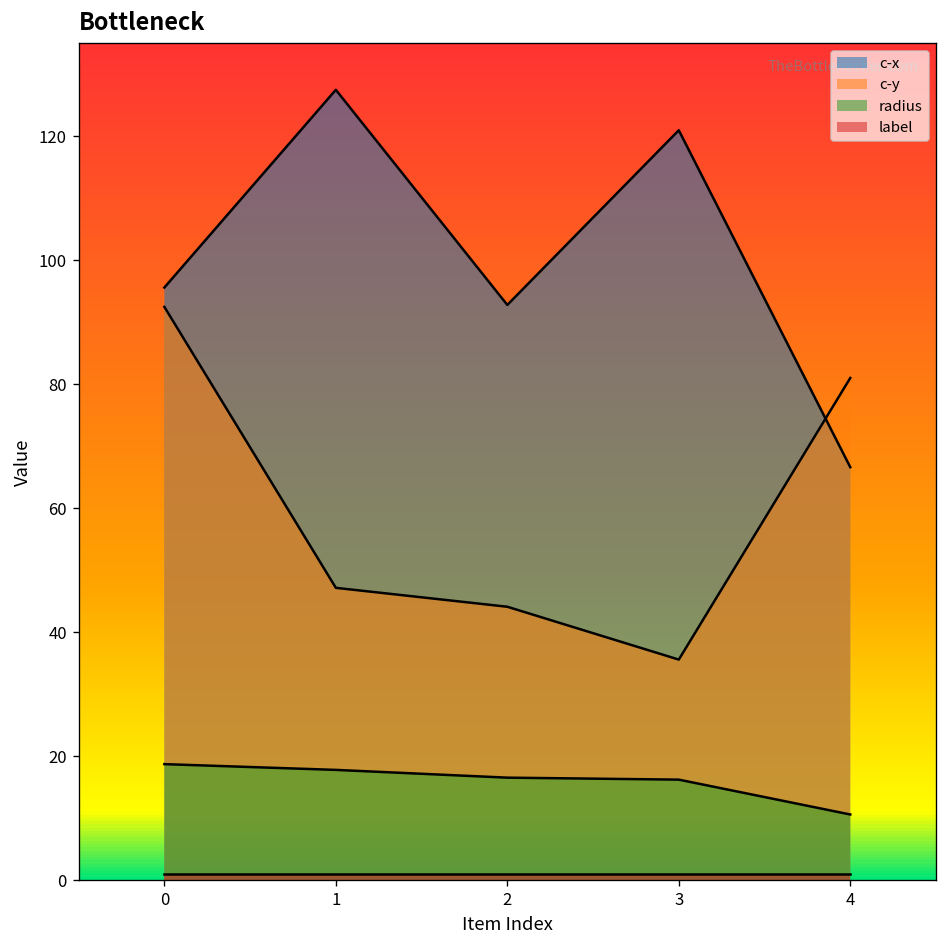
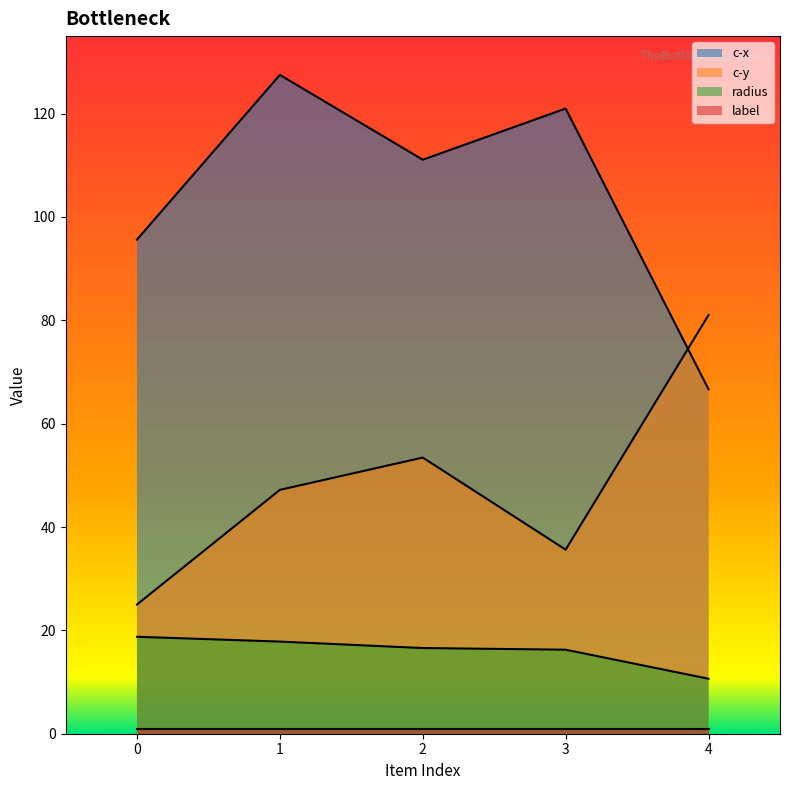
  {
    "c-x": {
      "0": 96,
      "1": 128,
-     "2": 93,
+     "2": 111,
      "3": 121,
      "4": 67
    },
    "c-y": {
-     "0": 93,
+     "0": 25,
      "1": 47,
-     "2": 44,
+     "2": 53,
      "3": 36,
      "4": 81
    },
    "radius": {
      "0": 19,
      "1": 18,
      "2": 17,
      "3": 16,
      "4": 11
    },
    "label": {
      "0": 1,
      "1": 1,
      "2": 1,
      "3": 1,
      "4": 1
    }
  }
